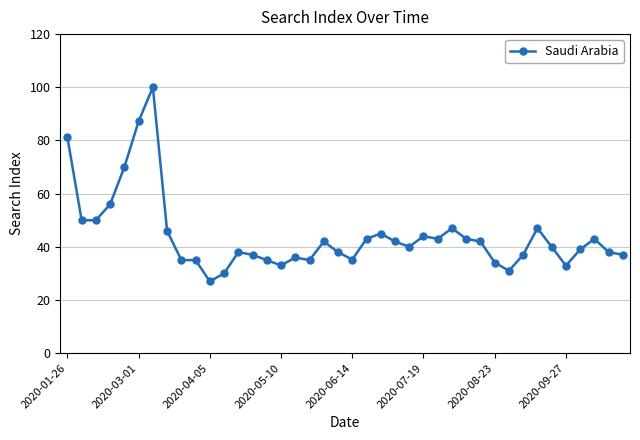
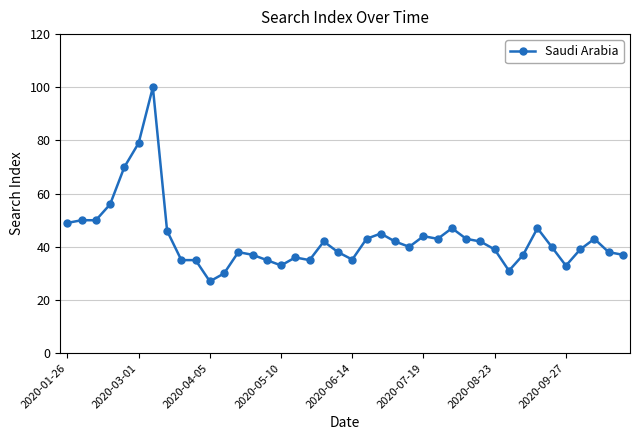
  {
-   "2020-01-26": 81,
-   "2020-03-01": 87,
+   "2020-01-26": 49,
+   "2020-03-01": 79,
    "2020-04-05": 27,
    "2020-05-10": 33,
    "2020-06-14": 35,
    "2020-07-19": 44,
-   "2020-08-23": 34,
+   "2020-08-23": 39,
    "2020-09-27": 33
  }
